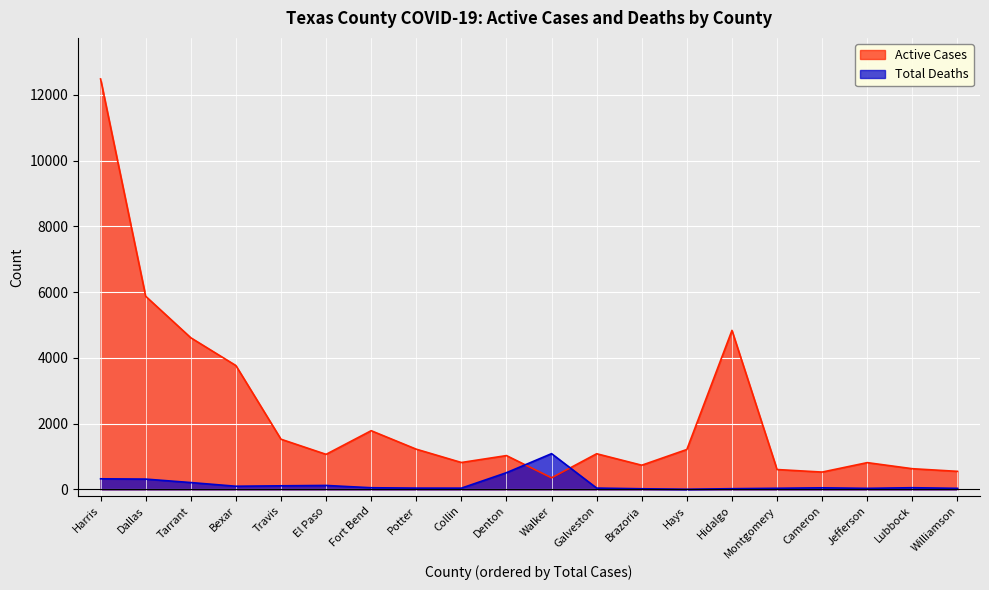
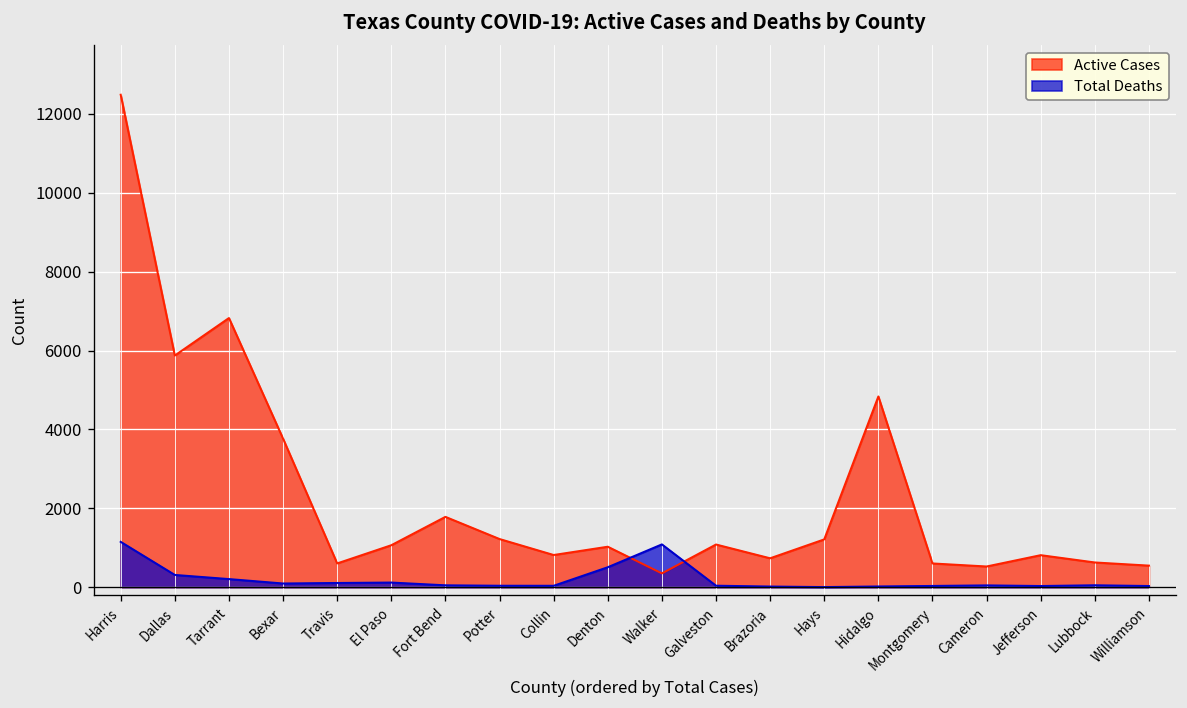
  {
    "Active Cases": {
      "Harris": 12500,
      "Dallas": 5900,
-     "Tarrant": 4600,
+     "Tarrant": 6800,
      "Bexar": 3800,
-     "Travis": 1500,
+     "Travis": 600,
      "El Paso": 1100,
      "Fort Bend": 1800,
      "Potter": 1200,
      "Collin": 800,
      "Denton": 1000,
      "Walker": 400,
      "Galveston": 1100,
      "Brazoria": 700,
      "Hays": 1200,
      "Hidalgo": 4800,
      "Montgomery": 600,
      "Cameron": 500,
      "Jefferson": 800,
      "Lubbock": 600,
      "Williamson": 500
    },
    "Total Deaths": {
-     "Harris": 300,
+     "Harris": 1200,
      "Dallas": 300,
      "Tarrant": 200,
      "Bexar": 100,
      "Travis": 100,
      "El Paso": 100,
      "Fort Bend": 100,
      "Potter": 0,
      "Collin": 0,
      "Denton": 500,
      "Walker": 1100,
      "Galveston": 0,
      "Brazoria": 0,
      "Hays": 0,
      "Hidalgo": 0,
      "Montgomery": 0,
      "Cameron": 0,
      "Jefferson": 0,
      "Lubbock": 100,
      "Williamson": 0
    }
  }
